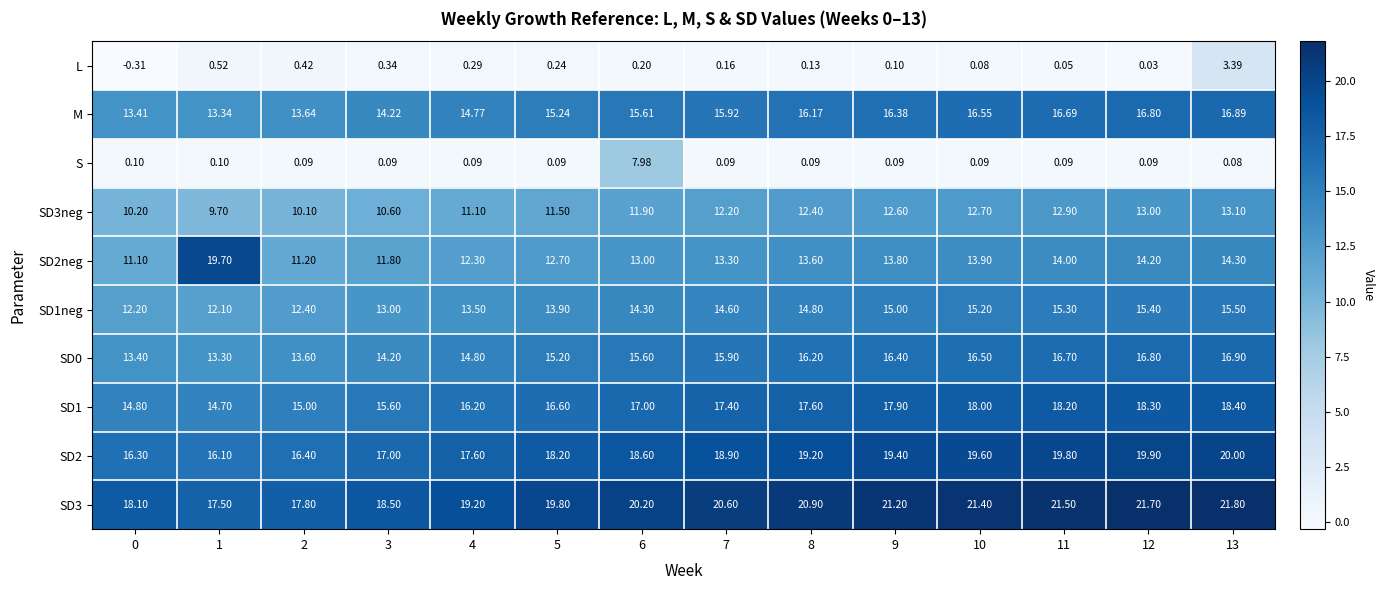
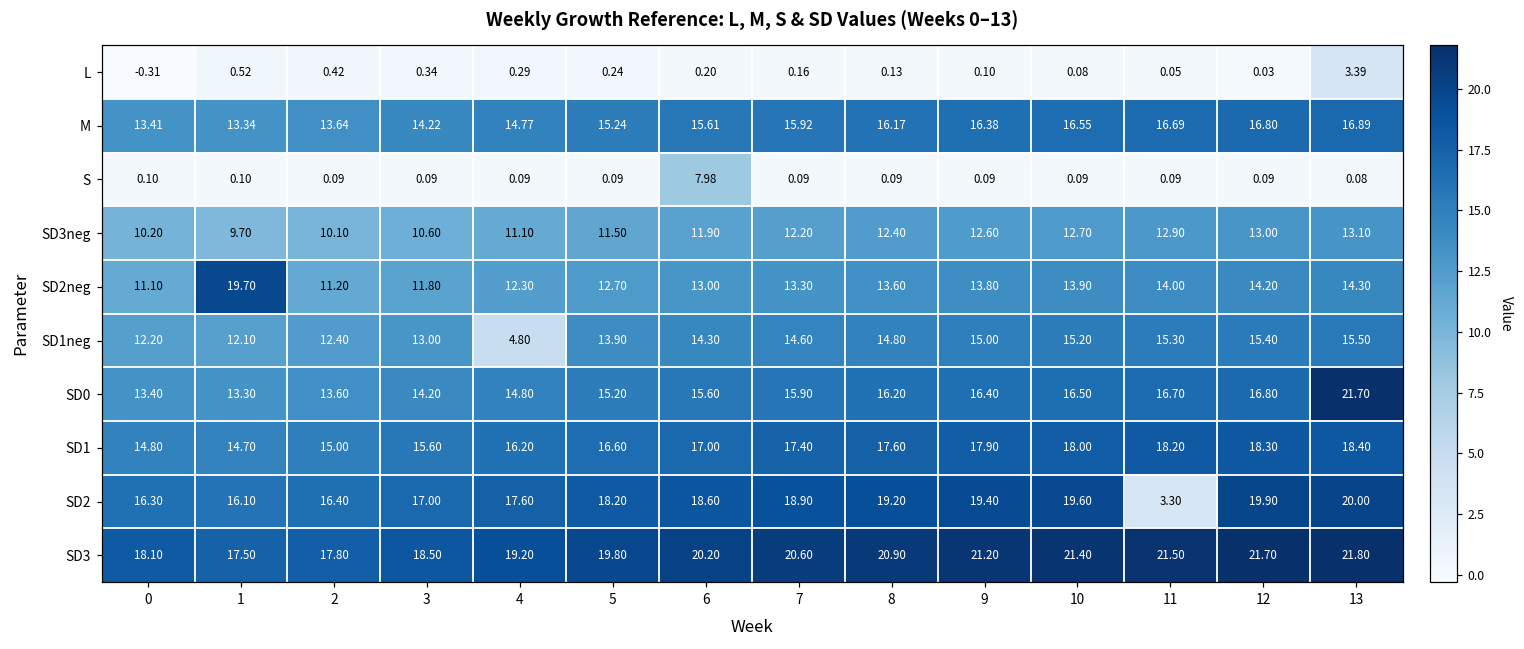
  {
    "L": {
      "0": -0.31,
      "1": 0.52,
      "2": 0.42,
      "3": 0.34,
      "4": 0.29,
      "5": 0.24,
      "6": 0.20,
      "7": 0.16,
      "8": 0.13,
      "9": 0.10,
      "10": 0.08,
      "11": 0.05,
      "12": 0.03,
      "13": 3.39
    },
    "M": {
      "0": 13.41,
      "1": 13.34,
      "2": 13.64,
      "3": 14.22,
      "4": 14.77,
      "5": 15.24,
      "6": 15.61,
      "7": 15.92,
      "8": 16.17,
      "9": 16.38,
      "10": 16.55,
      "11": 16.69,
      "12": 16.80,
      "13": 16.89
    },
    "S": {
      "0": 0.10,
      "1": 0.10,
      "2": 0.09,
      "3": 0.09,
      "4": 0.09,
      "5": 0.09,
      "6": 7.98,
      "7": 0.09,
      "8": 0.09,
      "9": 0.09,
      "10": 0.09,
      "11": 0.09,
      "12": 0.09,
      "13": 0.08
    },
    "SD3neg": {
      "0": 10.20,
      "1": 9.70,
      "2": 10.10,
      "3": 10.60,
      "4": 11.10,
      "5": 11.50,
      "6": 11.90,
      "7": 12.20,
      "8": 12.40,
      "9": 12.60,
      "10": 12.70,
      "11": 12.90,
      "12": 13.00,
      "13": 13.10
    },
    "SD2neg": {
      "0": 11.10,
      "1": 19.70,
      "2": 11.20,
      "3": 11.80,
      "4": 12.30,
      "5": 12.70,
      "6": 13.00,
      "7": 13.30,
      "8": 13.60,
      "9": 13.80,
      "10": 13.90,
      "11": 14.00,
      "12": 14.20,
      "13": 14.30
    },
    "SD1neg": {
      "0": 12.20,
      "1": 12.10,
      "2": 12.40,
      "3": 13.00,
-     "4": 13.50,
+     "4": 4.80,
      "5": 13.90,
      "6": 14.30,
      "7": 14.60,
      "8": 14.80,
      "9": 15.00,
      "10": 15.20,
      "11": 15.30,
      "12": 15.40,
      "13": 15.50
    },
    "SD0": {
      "0": 13.40,
      "1": 13.30,
      "2": 13.60,
      "3": 14.20,
      "4": 14.80,
      "5": 15.20,
      "6": 15.60,
      "7": 15.90,
      "8": 16.20,
      "9": 16.40,
      "10": 16.50,
      "11": 16.70,
      "12": 16.80,
-     "13": 16.90
+     "13": 21.70
    },
    "SD1": {
      "0": 14.80,
      "1": 14.70,
      "2": 15.00,
      "3": 15.60,
      "4": 16.20,
      "5": 16.60,
      "6": 17.00,
      "7": 17.40,
      "8": 17.60,
      "9": 17.90,
      "10": 18.00,
      "11": 18.20,
      "12": 18.30,
      "13": 18.40
    },
    "SD2": {
      "0": 16.30,
      "1": 16.10,
      "2": 16.40,
      "3": 17.00,
      "4": 17.60,
      "5": 18.20,
      "6": 18.60,
      "7": 18.90,
      "8": 19.20,
      "9": 19.40,
      "10": 19.60,
-     "11": 19.80,
+     "11": 3.30,
      "12": 19.90,
      "13": 20.00
    },
    "SD3": {
      "0": 18.10,
      "1": 17.50,
      "2": 17.80,
      "3": 18.50,
      "4": 19.20,
      "5": 19.80,
      "6": 20.20,
      "7": 20.60,
      "8": 20.90,
      "9": 21.20,
      "10": 21.40,
      "11": 21.50,
      "12": 21.70,
      "13": 21.80
    }
  }
